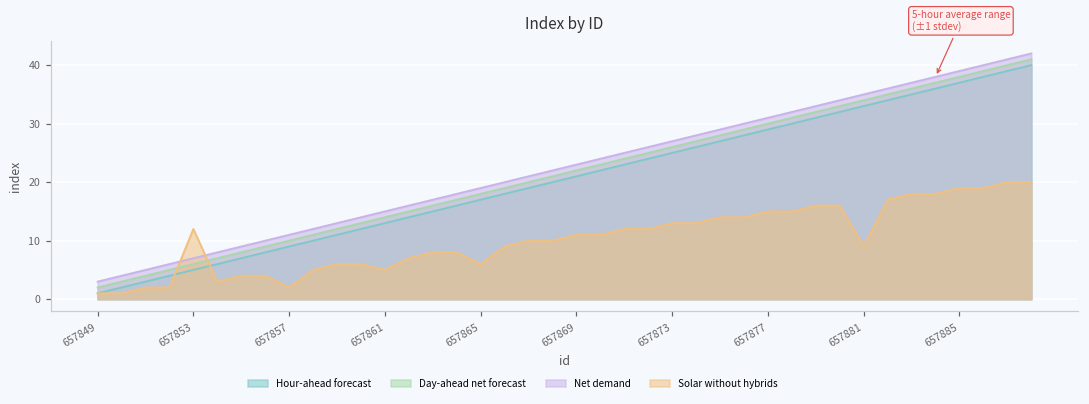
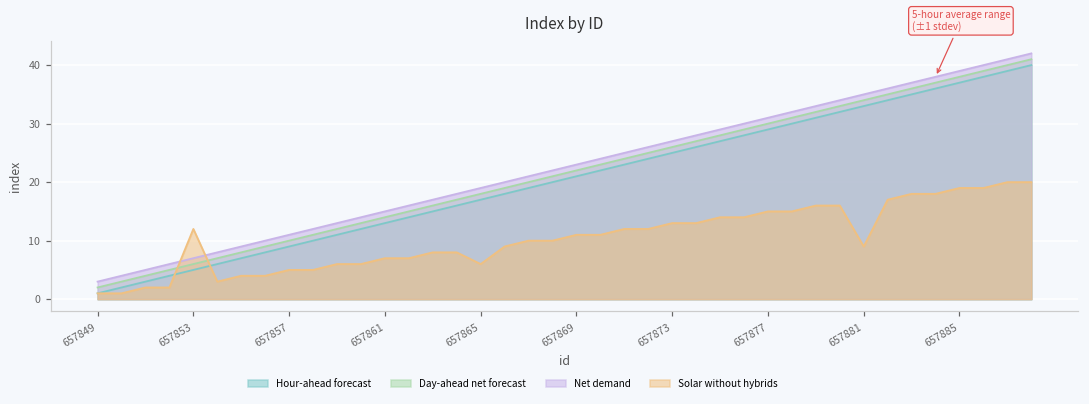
  {
    "Net demand": {
      "657849": 3,
      "657853": 7,
      "657857": 11,
      "657861": 15,
      "657865": 19,
      "657869": 23,
      "657873": 27,
      "657877": 31,
      "657881": 35
    },
    "Solar without hybrids": {
      "657853": 12,
-     "657857": 2,
-     "657861": 5,
+     "657857": 5,
+     "657861": 7,
      "657865": 6,
      "657869": 11,
      "657873": 13,
      "657877": 15,
      "657881": 9,
      "657885": 19
    }
  }
